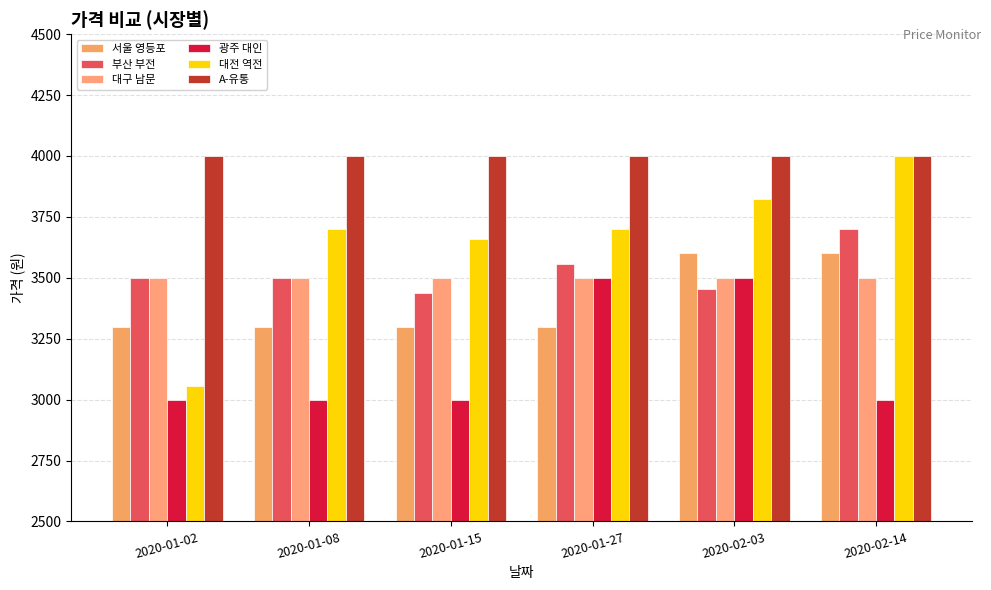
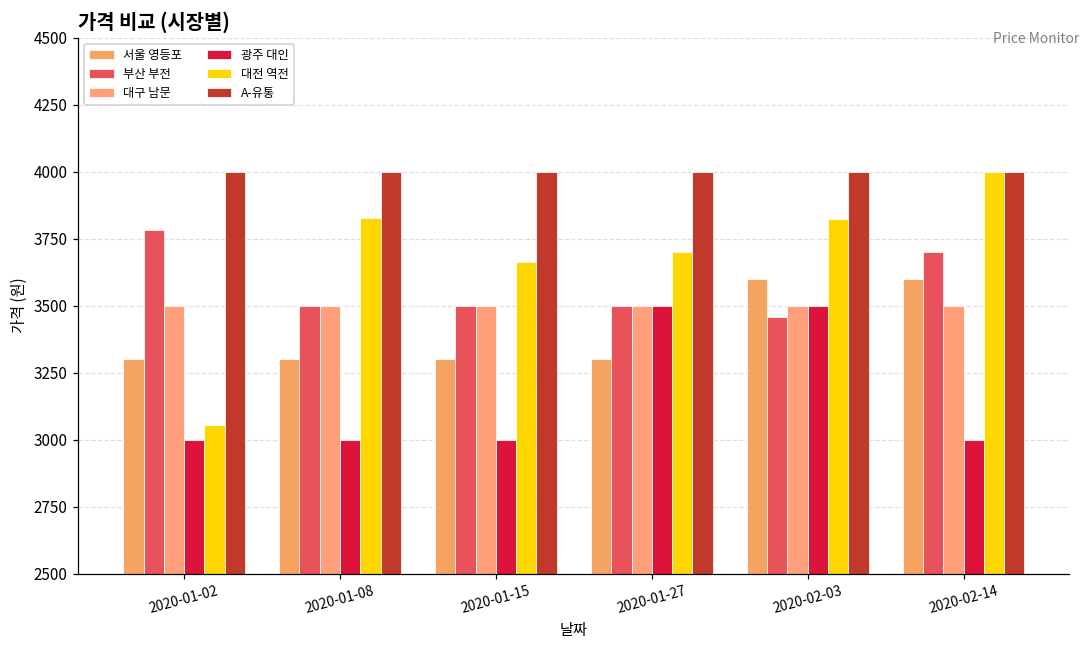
  {
    "부산 부전": {
-     "2020-01-02": 3500,
+     "2020-01-02": 3780,
      "2020-01-08": 3500,
-     "2020-01-15": 3440,
-     "2020-01-27": 3560,
+     "2020-01-15": 3500,
+     "2020-01-27": 3500,
      "2020-02-03": 3460,
      "2020-02-14": 3700
    },
    "대전 역전": {
      "2020-01-02": 3060,
-     "2020-01-08": 3700,
+     "2020-01-08": 3830,
      "2020-01-15": 3660,
      "2020-01-27": 3700,
      "2020-02-03": 3820,
      "2020-02-14": 4000
    }
  }
